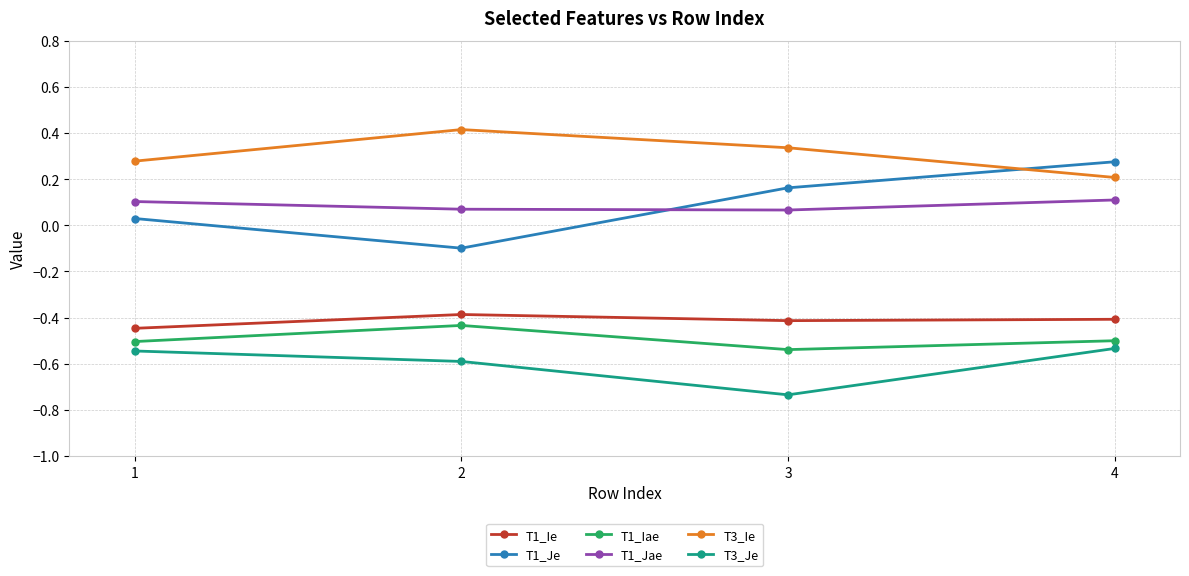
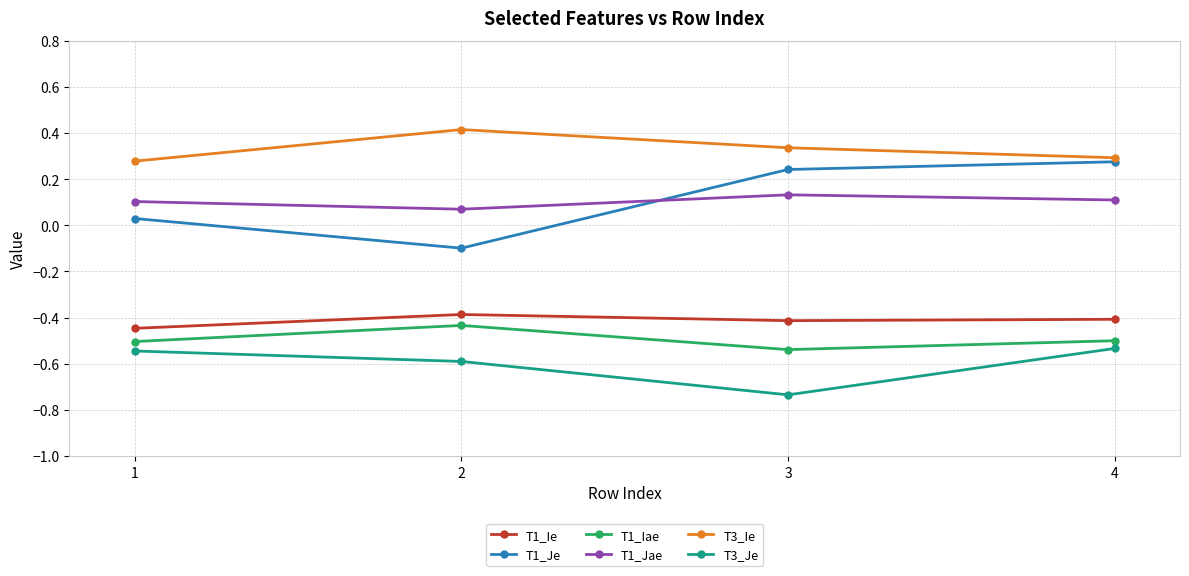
  {
    "T1_Ie": {
      "1": -0.45,
      "2": -0.39,
      "3": -0.41,
      "4": -0.41
    },
    "T1_Je": {
      "1": 0.03,
      "2": -0.10,
-     "3": 0.16,
+     "3": 0.24,
      "4": 0.28
    },
    "T1_Jae": {
      "1": 0.10,
      "2": 0.07,
-     "3": 0.07,
+     "3": 0.13,
      "4": 0.11
    },
    "T3_Ie": {
      "1": 0.28,
      "2": 0.41,
      "3": 0.34,
-     "4": 0.21
+     "4": 0.29
    }
  }
